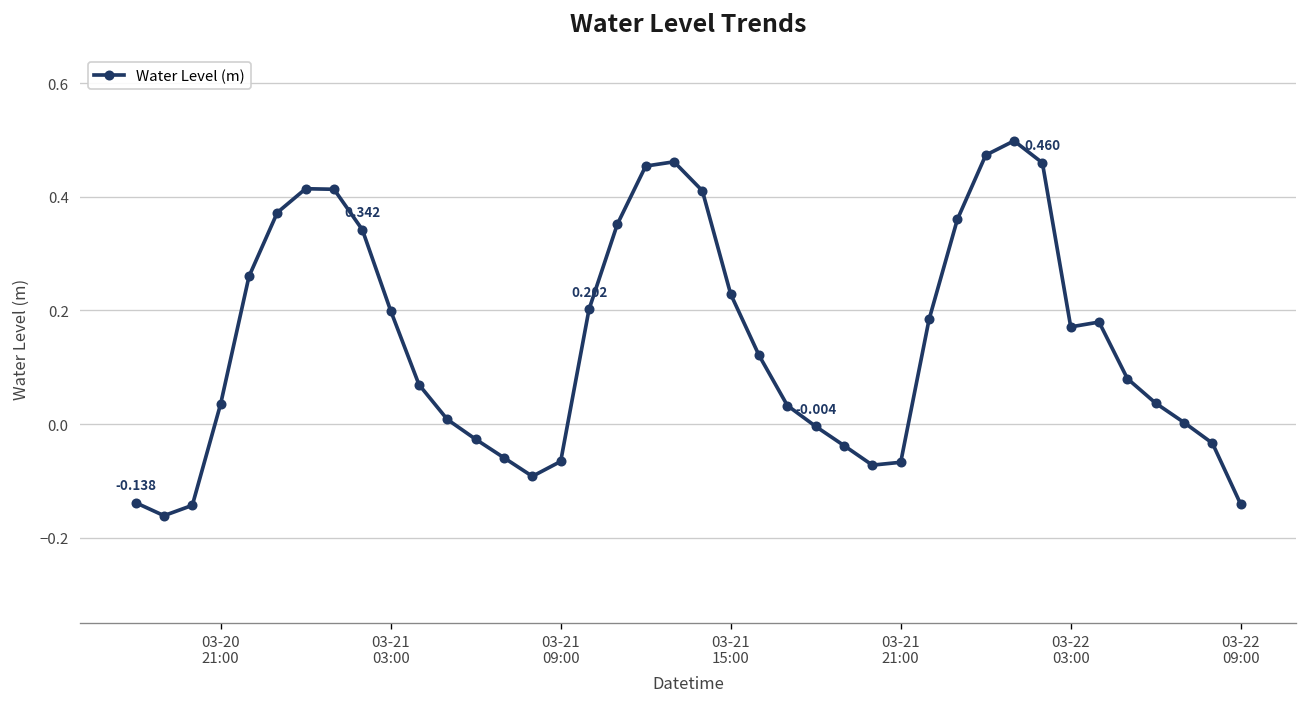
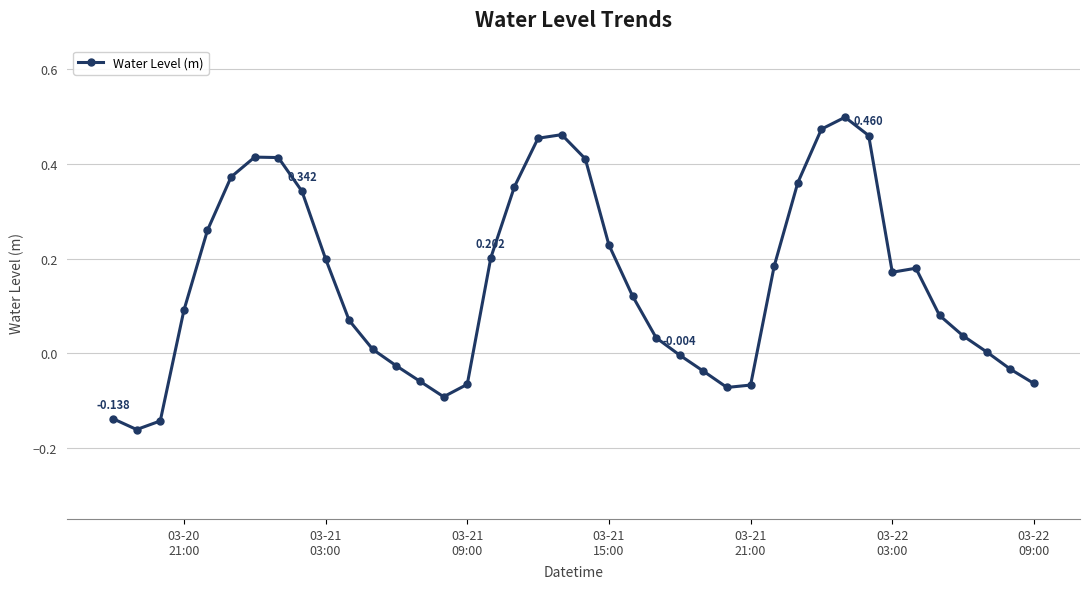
  {
-   "03-20 21:00": 0.04,
+   "03-20 21:00": 0.09,
    "03-21 03:00": 0.20,
    "03-21 09:00": -0.07,
    "03-21 15:00": 0.23,
    "03-21 21:00": -0.07,
    "03-22 03:00": 0.17,
-   "03-22 09:00": -0.14
+   "03-22 09:00": -0.06
  }
